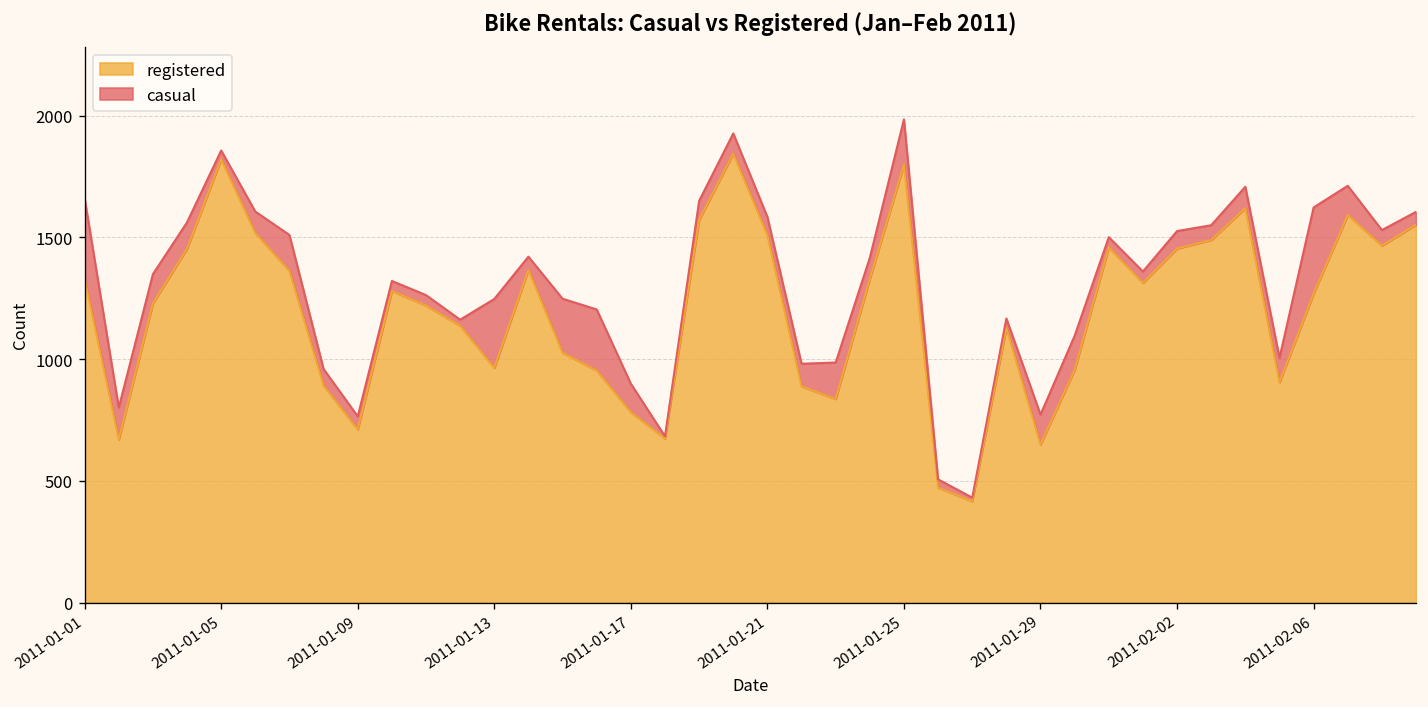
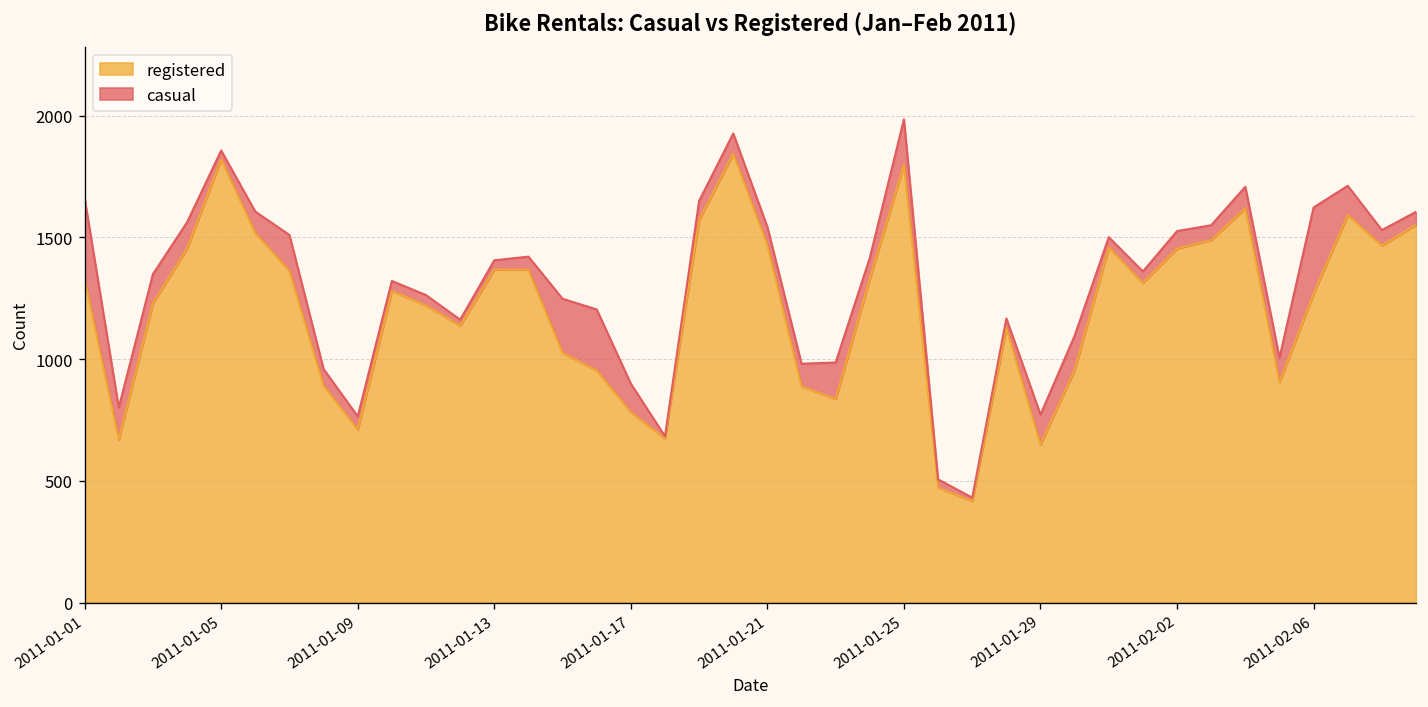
  {
    "registered": {
      "2011-01-01": 1330,
      "2011-01-05": 1820,
      "2011-01-09": 710,
-     "2011-01-13": 960,
+     "2011-01-13": 1370,
      "2011-01-17": 780,
-     "2011-01-21": 1510,
+     "2011-01-21": 1470,
      "2011-01-25": 1800,
      "2011-01-29": 650,
      "2011-02-02": 1450,
      "2011-02-06": 1270
    },
    "casual": {
      "2011-01-01": 330,
      "2011-01-05": 40,
      "2011-01-09": 50,
-     "2011-01-13": 280,
+     "2011-01-13": 40,
      "2011-01-17": 120,
      "2011-01-21": 80,
      "2011-01-25": 190,
      "2011-01-29": 120,
      "2011-02-02": 70,
      "2011-02-06": 350
    }
  }
